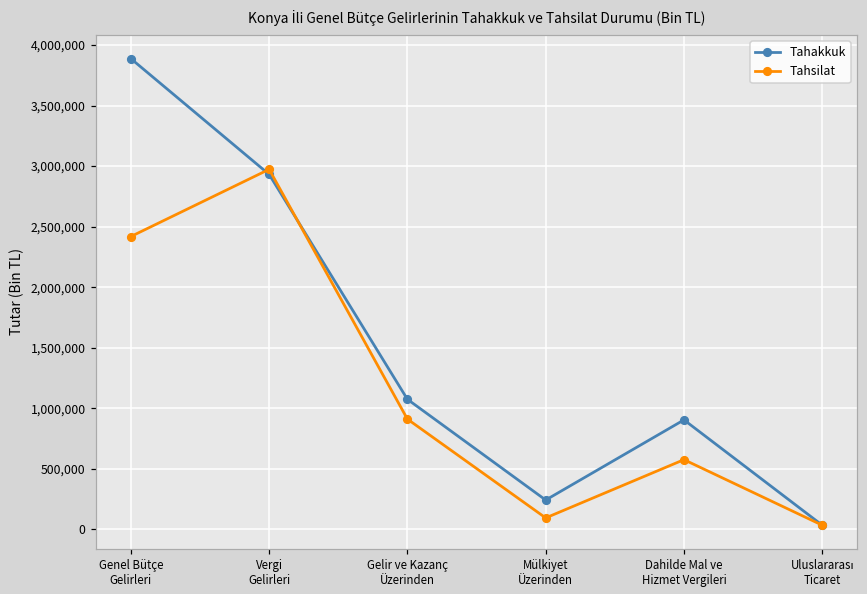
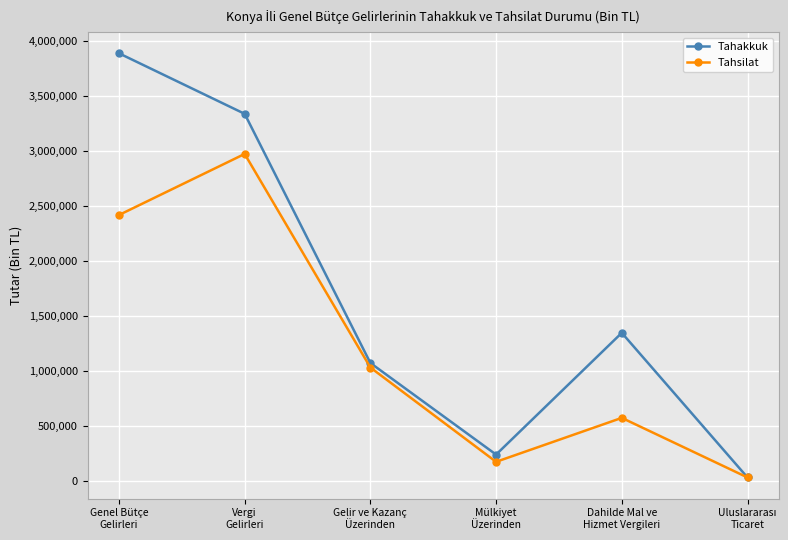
  {
    "Tahakkuk": {
      "Genel Bütçe Gelirleri": "3,890,000",
-     "Vergi Gelirleri": "2,930,000",
+     "Vergi Gelirleri": "3,340,000",
      "Gelir ve Kazanç Üzerinden": "1,070,000",
      "Mülkiyet Üzerinden": "240,000",
-     "Dahilde Mal ve Hizmet Vergileri": "900,000"
+     "Dahilde Mal ve Hizmet Vergileri": "1,350,000"
    },
    "Tahsilat": {
      "Genel Bütçe Gelirleri": "2,420,000",
      "Vergi Gelirleri": "2,970,000",
-     "Gelir ve Kazanç Üzerinden": "910,000",
-     "Mülkiyet Üzerinden": "90,000",
+     "Gelir ve Kazanç Üzerinden": "1,030,000",
+     "Mülkiyet Üzerinden": "180,000",
      "Dahilde Mal ve Hizmet Vergileri": "580,000"
    }
  }
